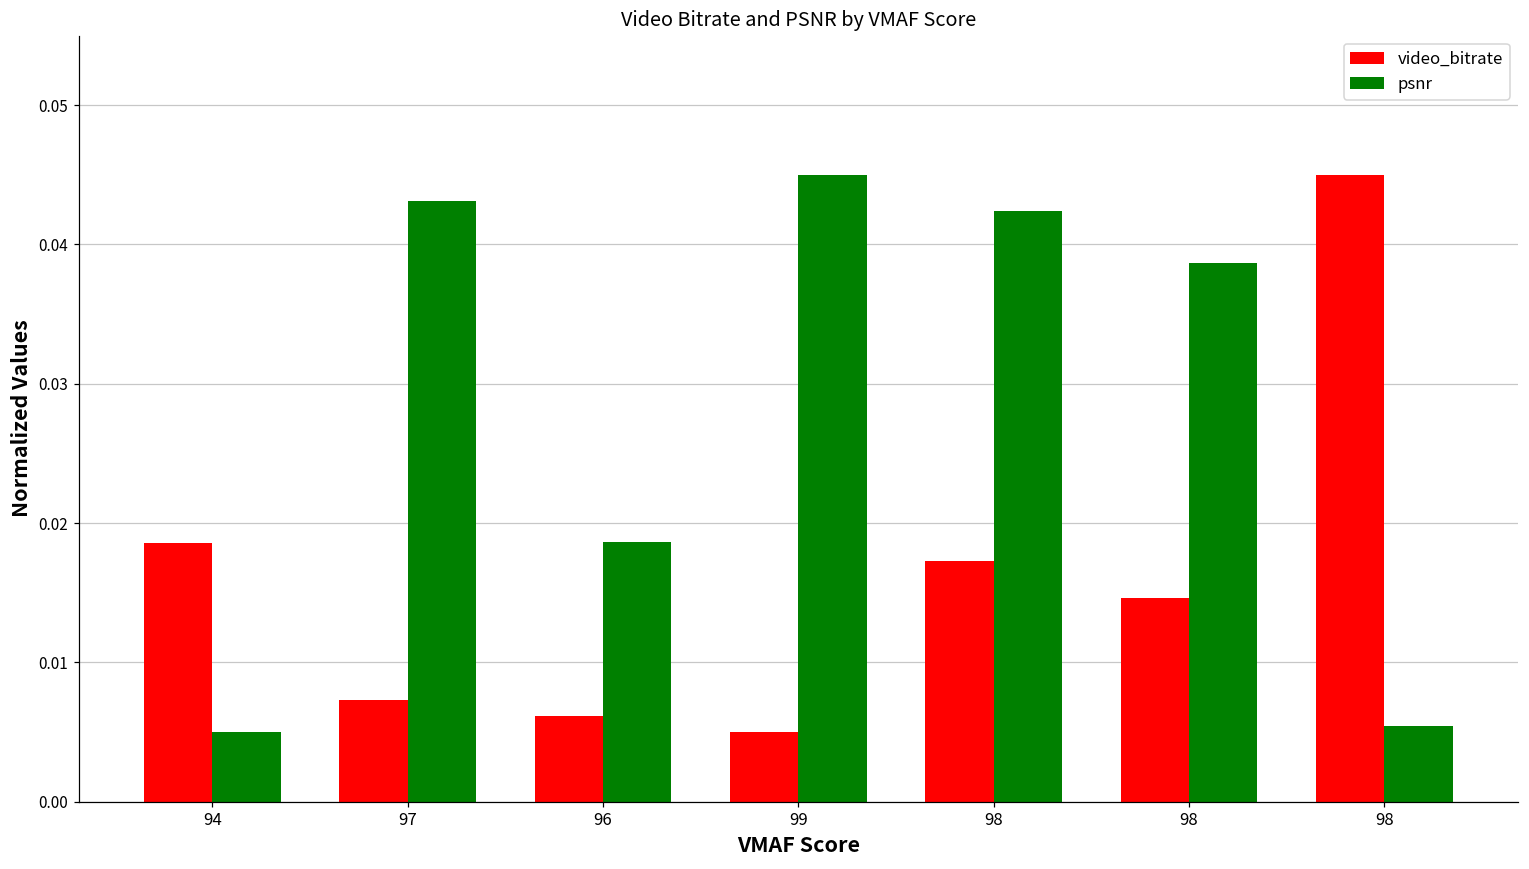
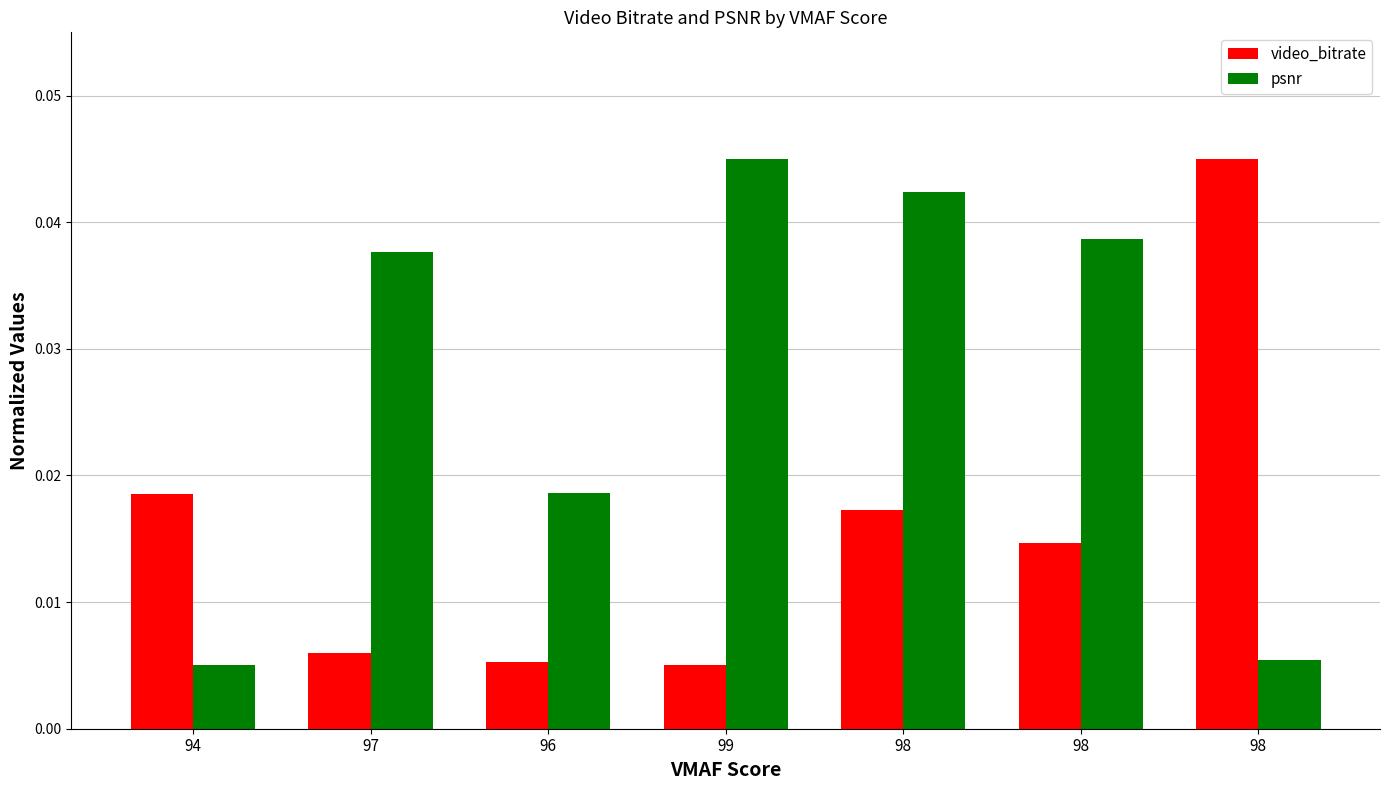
  {
    "video_bitrate": {
      "94": 0.0185,
-     "97": 0.0073,
-     "96": 0.0061,
+     "97": 0.0060,
+     "96": 0.0053,
      "99": 0.0050
    },
    "psnr": {
      "94": 0.0050,
-     "97": 0.0431,
+     "97": 0.0377,
      "96": 0.0186,
      "99": 0.0450
    }
  }
